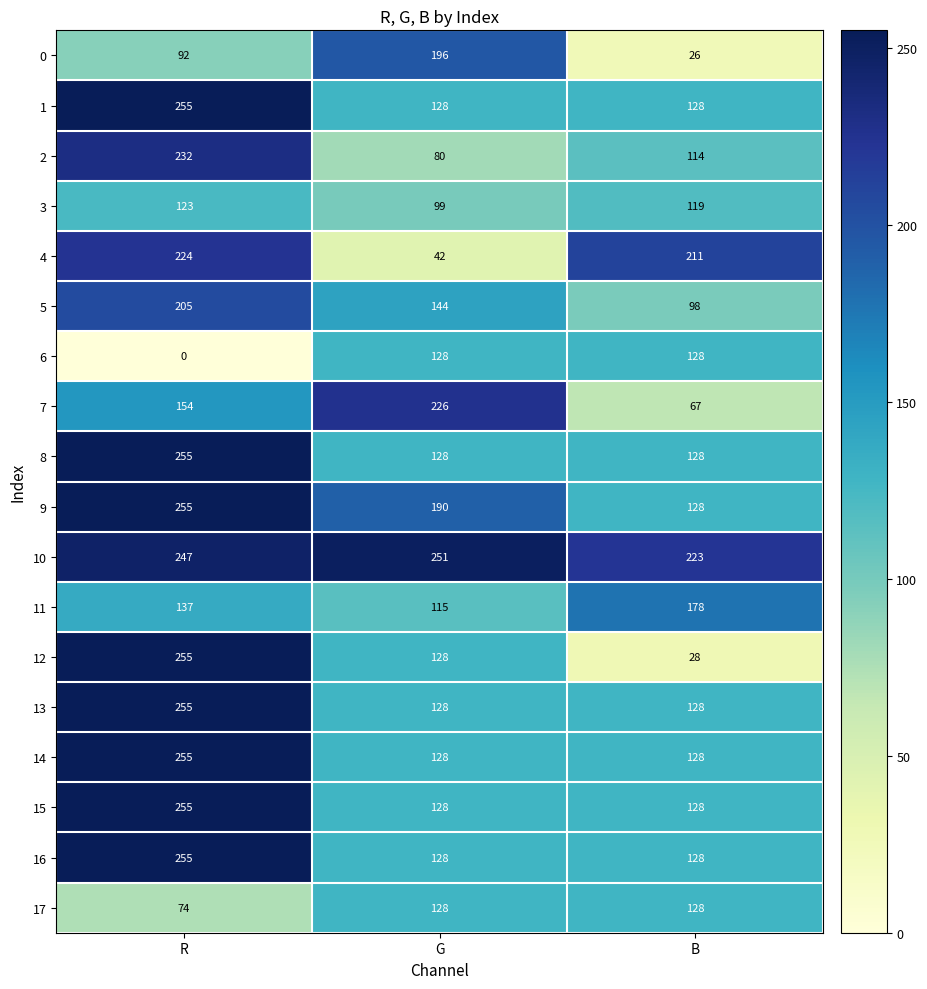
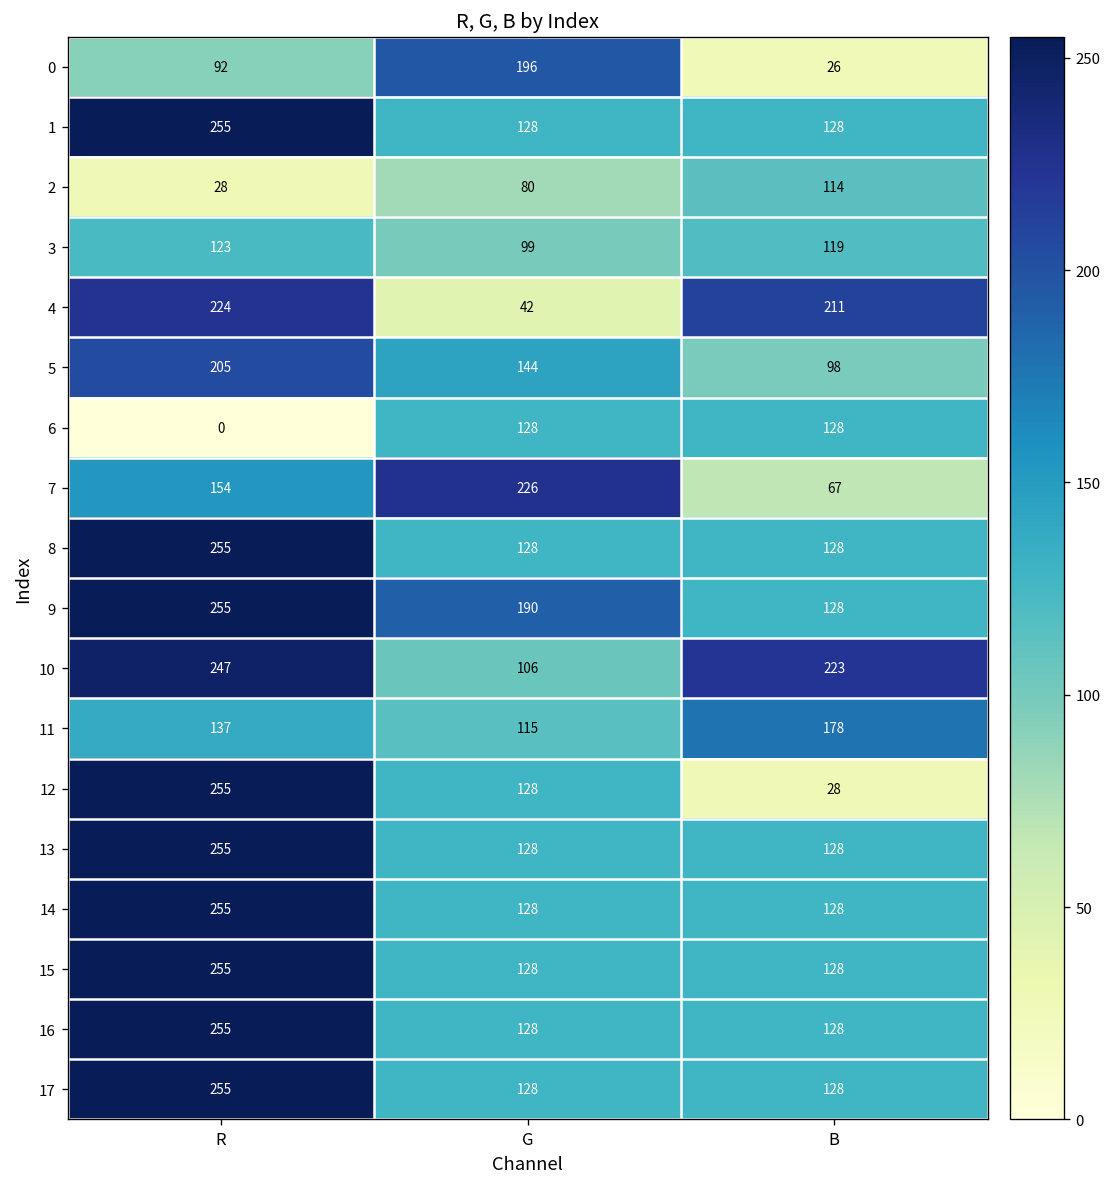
  {
    "0": {
      "R": 92,
      "G": 196,
      "B": 26
    },
    "1": {
      "R": 255,
      "G": 128,
      "B": 128
    },
    "2": {
-     "R": 232,
+     "R": 28,
      "G": 80,
      "B": 114
    },
    "3": {
      "R": 123,
      "G": 99,
      "B": 119
    },
    "4": {
      "R": 224,
      "G": 42,
      "B": 211
    },
    "5": {
      "R": 205,
      "G": 144,
      "B": 98
    },
    "6": {
      "R": 0,
      "G": 128,
      "B": 128
    },
    "7": {
      "R": 154,
      "G": 226,
      "B": 67
    },
    "8": {
      "R": 255,
      "G": 128,
      "B": 128
    },
    "9": {
      "R": 255,
      "G": 190,
      "B": 128
    },
    "10": {
      "R": 247,
-     "G": 251,
+     "G": 106,
      "B": 223
    },
    "11": {
      "R": 137,
      "G": 115,
      "B": 178
    },
    "12": {
      "R": 255,
      "G": 128,
      "B": 28
    },
    "13": {
      "R": 255,
      "G": 128,
      "B": 128
    },
    "14": {
      "R": 255,
      "G": 128,
      "B": 128
    },
    "15": {
      "R": 255,
      "G": 128,
      "B": 128
    },
    "16": {
      "R": 255,
      "G": 128,
      "B": 128
    },
    "17": {
-     "R": 74,
+     "R": 255,
      "G": 128,
      "B": 128
    }
  }
